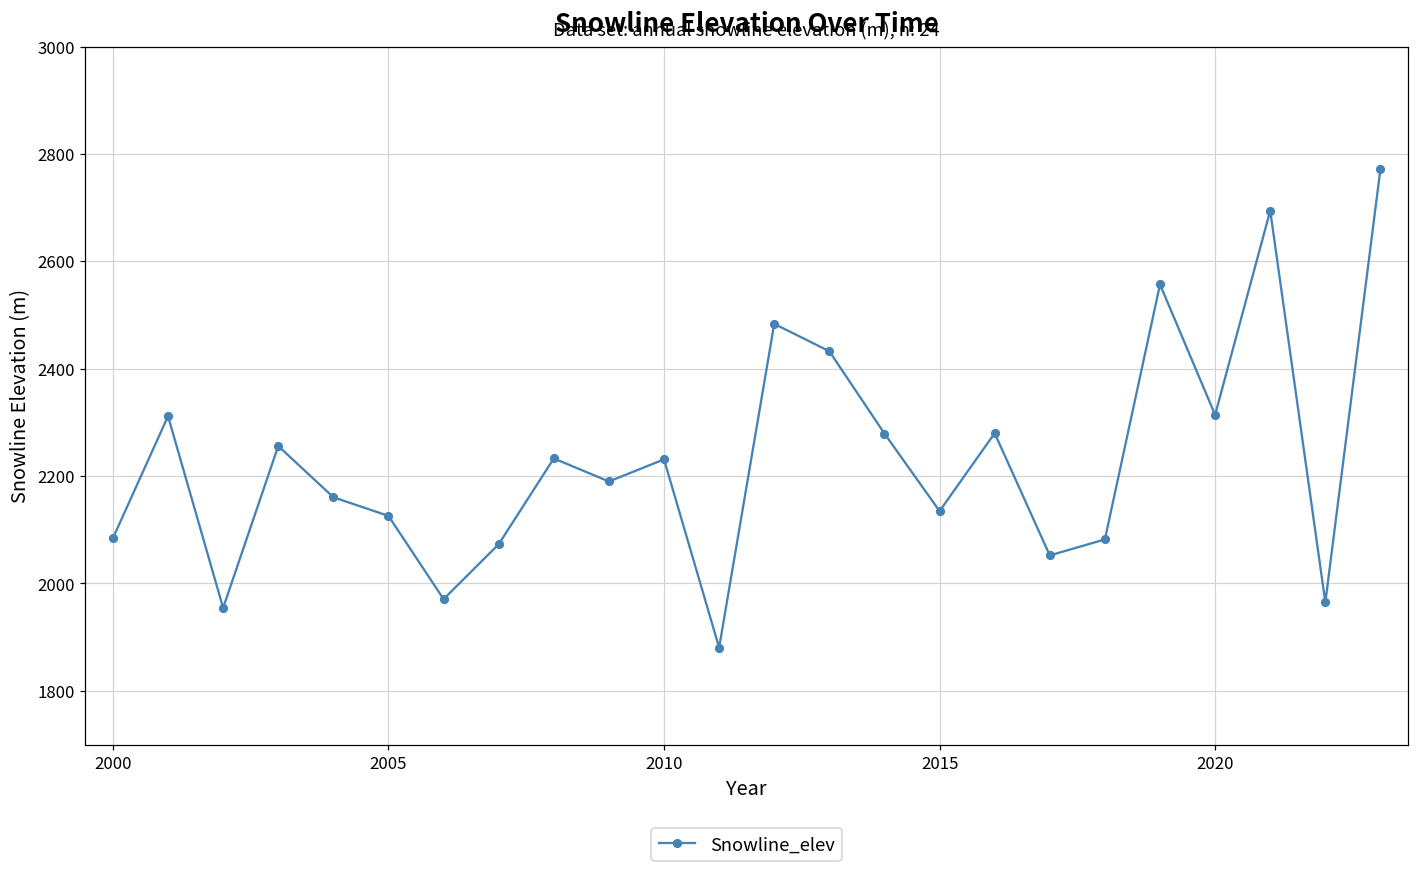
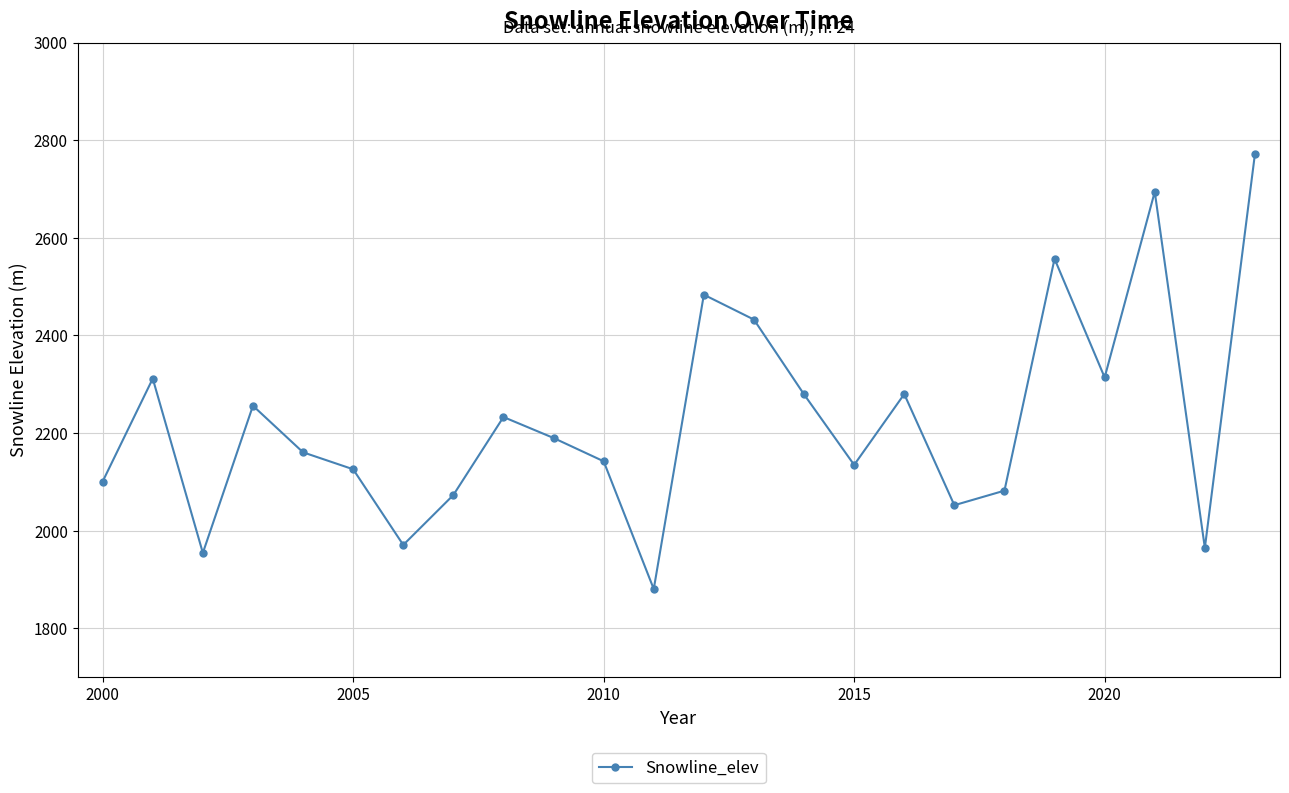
  {
-   "2000": 2080,
+   "2000": 2100,
    "2005": 2130,
-   "2010": 2230,
+   "2010": 2140,
    "2015": 2130,
    "2020": 2310
  }
